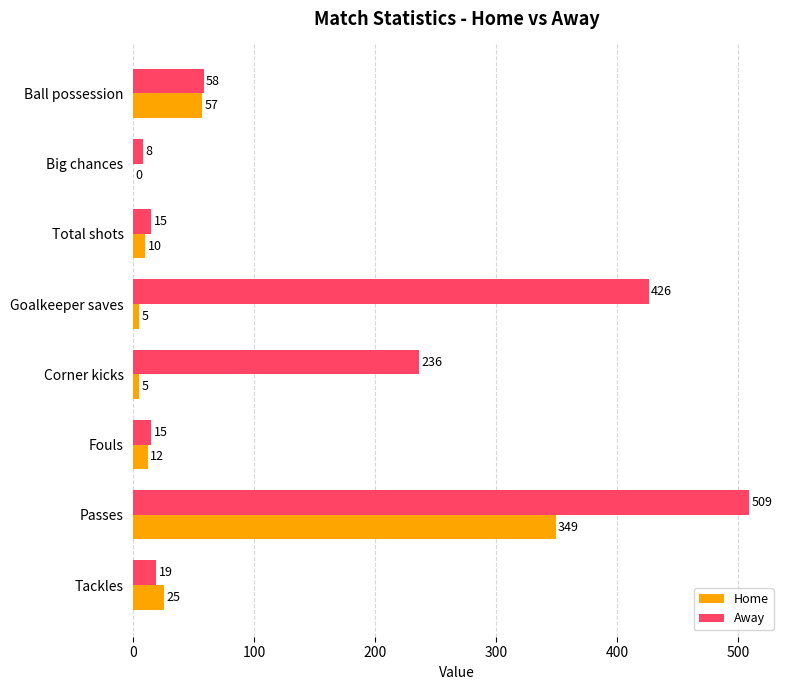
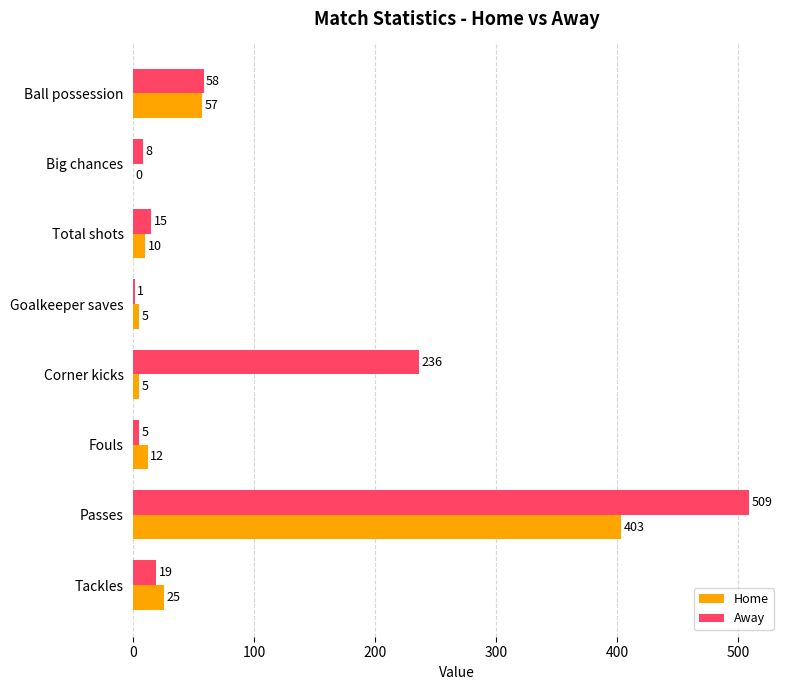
  {
    "Home": {
      "Ball possession": 57,
      "Big chances": 0,
      "Total shots": 10,
      "Goalkeeper saves": 5,
      "Corner kicks": 5,
      "Fouls": 12,
-     "Passes": 349,
+     "Passes": 403,
      "Tackles": 25
    },
    "Away": {
      "Ball possession": 58,
      "Big chances": 8,
      "Total shots": 15,
-     "Goalkeeper saves": 426,
+     "Goalkeeper saves": 1,
      "Corner kicks": 236,
-     "Fouls": 15,
+     "Fouls": 5,
      "Passes": 509,
      "Tackles": 19
    }
  }
